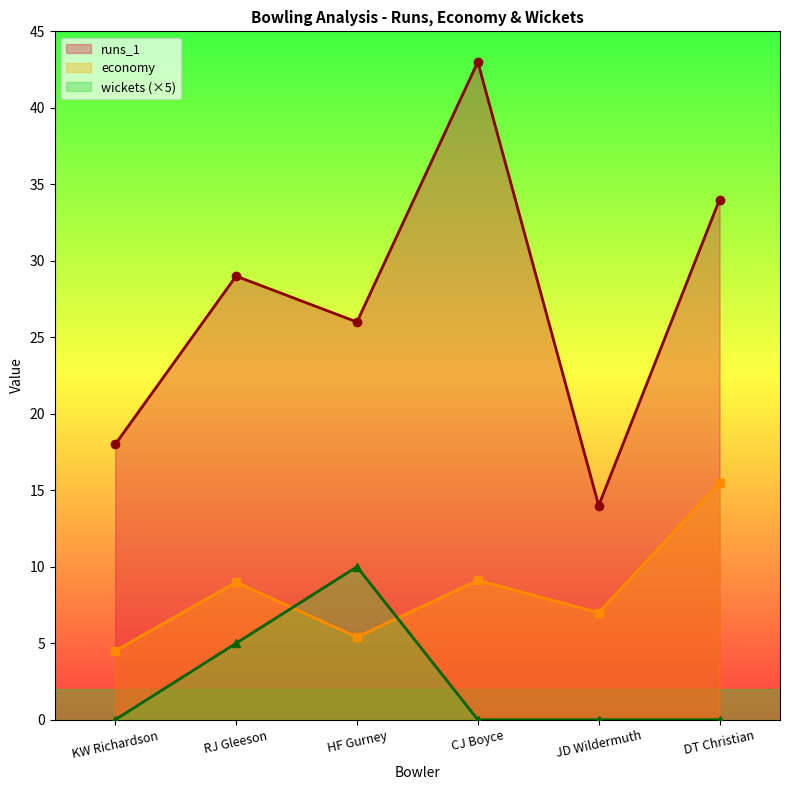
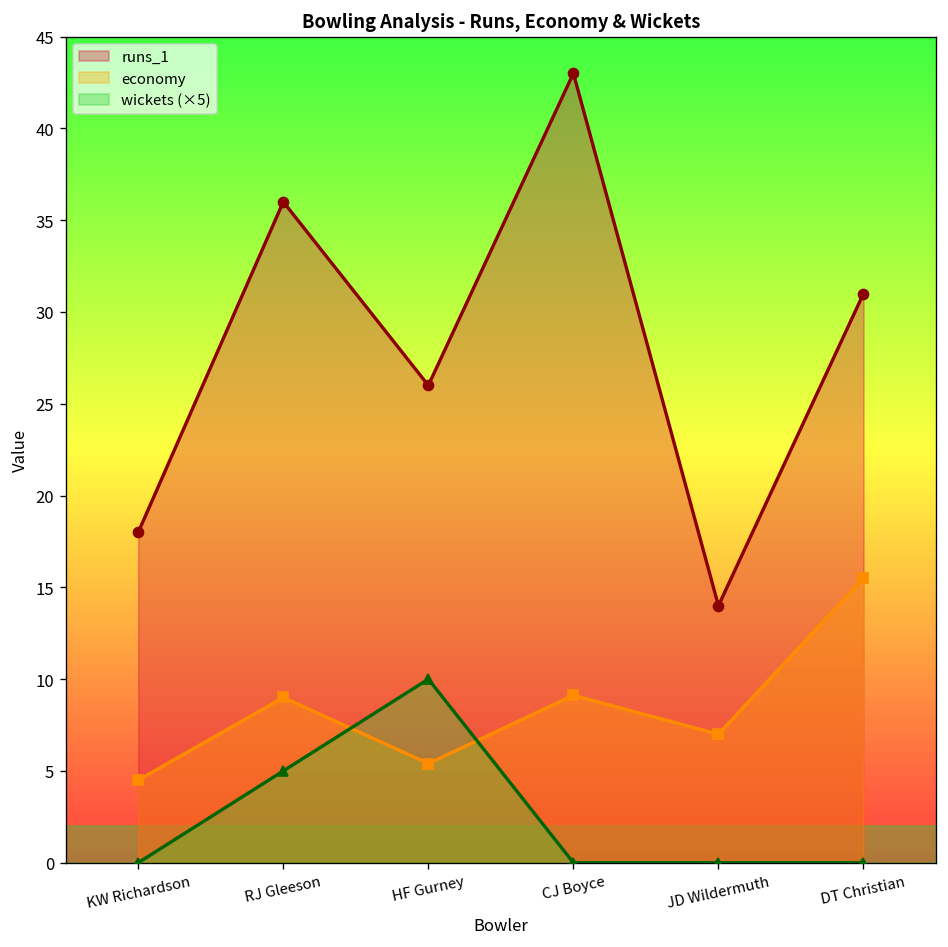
  {
    "runs_1": {
      "KW Richardson": 18,
-     "RJ Gleeson": 29,
+     "RJ Gleeson": 36,
      "HF Gurney": 26,
      "CJ Boyce": 43,
      "JD Wildermuth": 14,
-     "DT Christian": 34
+     "DT Christian": 31
    },
    "economy": {
      "KW Richardson": 4.5,
      "RJ Gleeson": 9,
      "HF Gurney": 5.4,
      "CJ Boyce": 9,
      "JD Wildermuth": 7,
      "DT Christian": 15.5
    },
    "wickets (×5)": {
      "KW Richardson": 0,
      "RJ Gleeson": 5,
      "HF Gurney": 10,
      "CJ Boyce": 0,
      "JD Wildermuth": 0,
      "DT Christian": 0
    }
  }
